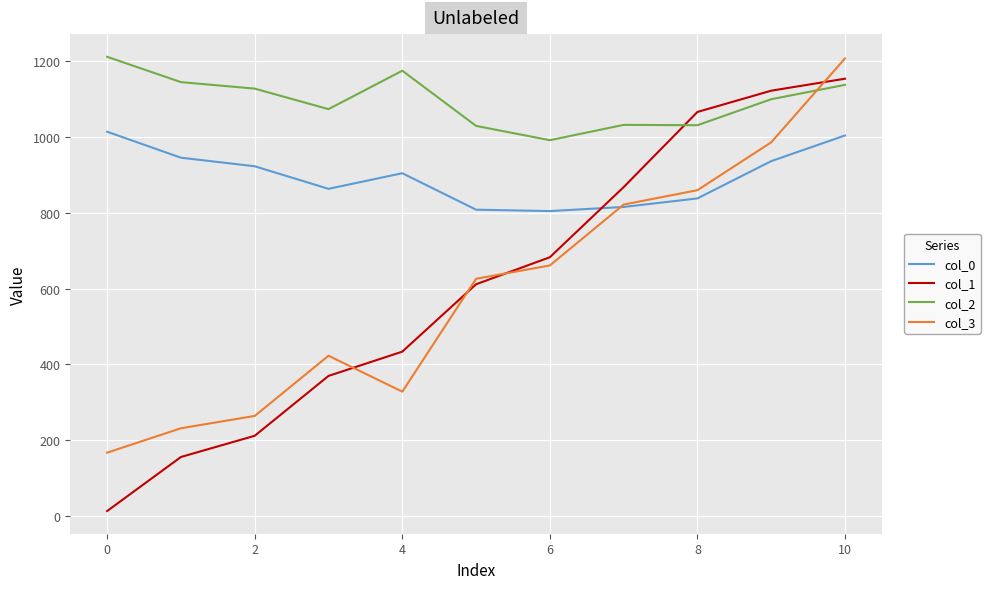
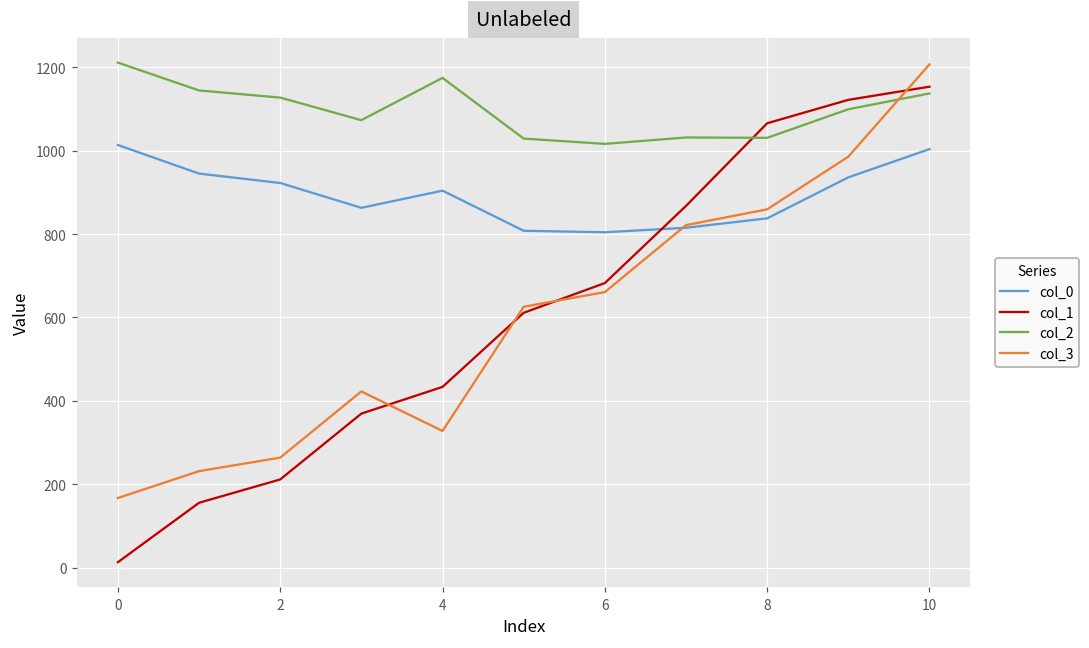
  {
    "col_0": {
      "0": 1010,
      "2": 920,
      "4": 900,
      "6": 800,
      "8": 840,
      "10": 1000
    },
    "col_1": {
      "0": 10,
      "2": 210,
      "4": 430,
      "6": 680,
      "8": 1070,
      "10": 1150
    },
    "col_2": {
      "0": 1210,
      "2": 1130,
      "4": 1170,
-     "6": 990,
+     "6": 1020,
      "8": 1030,
      "10": 1140
    },
    "col_3": {
      "0": 170,
      "2": 260,
      "4": 330,
      "6": 660,
      "8": 860,
      "10": 1210
    }
  }
